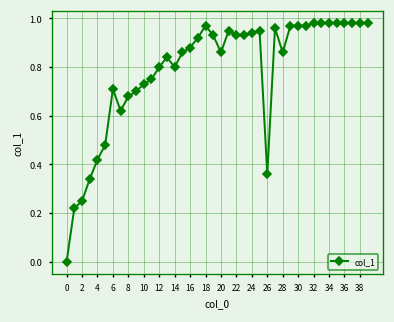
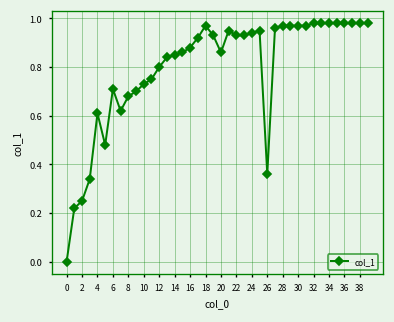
  {
    "0": 0.00,
    "2": 0.25,
-   "4": 0.42,
+   "4": 0.61,
    "6": 0.71,
    "8": 0.68,
    "10": 0.73,
    "12": 0.80,
-   "14": 0.80,
+   "14": 0.85,
    "16": 0.88,
    "18": 0.97,
    "20": 0.86,
    "22": 0.93,
    "24": 0.94,
    "26": 0.36,
-   "28": 0.86,
+   "28": 0.97,
    "30": 0.97,
    "32": 0.98,
    "34": 0.98,
    "36": 0.98,
    "38": 0.98
  }
